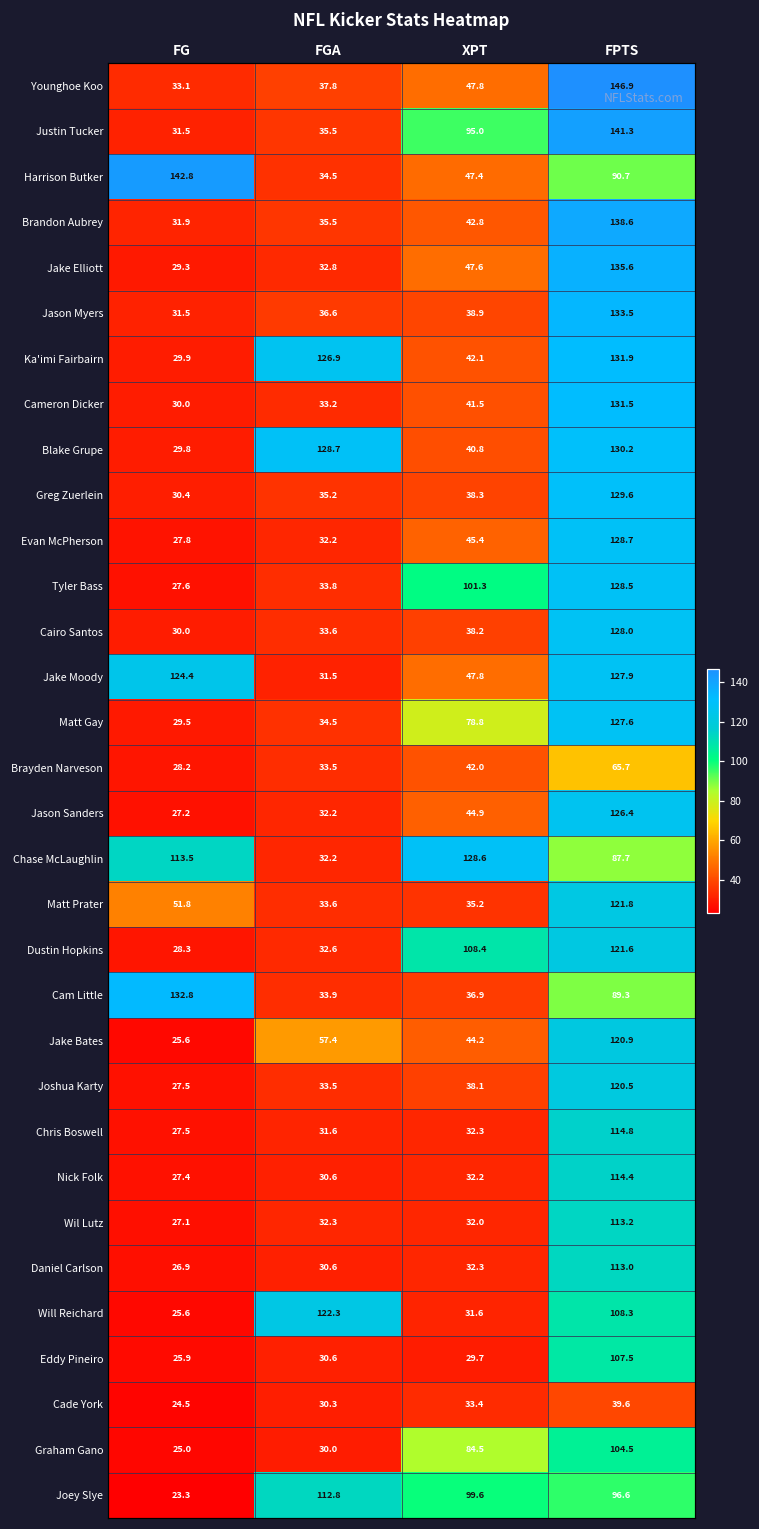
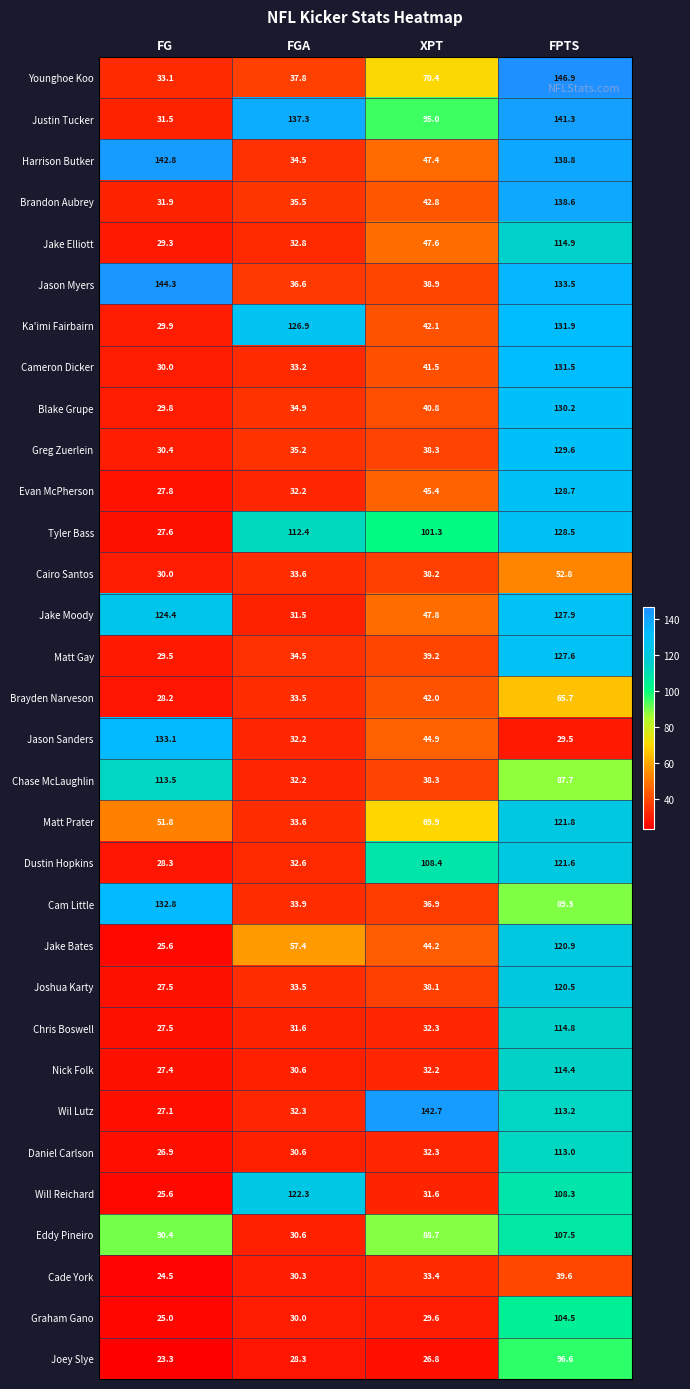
  {
    "Younghoe Koo": {
      "FG": 33.1,
      "FGA": 37.8,
-     "XPT": 47.8
+     "XPT": 70.4
    },
    "Justin Tucker": {
      "FG": 31.5,
-     "FGA": 35.5,
+     "FGA": 137.3,
      "XPT": 95.0,
      "FPTS": 141.3
    },
    "Harrison Butker": {
      "FG": 142.8,
      "FGA": 34.5,
      "XPT": 47.4,
-     "FPTS": 90.7
+     "FPTS": 138.8
    },
    "Brandon Aubrey": {
      "FG": 31.9,
      "FGA": 35.5,
      "XPT": 42.8,
      "FPTS": 138.6
    },
    "Jake Elliott": {
      "FG": 29.3,
      "FGA": 32.8,
      "XPT": 47.6,
-     "FPTS": 135.6
+     "FPTS": 114.9
    },
    "Jason Myers": {
-     "FG": 31.5,
+     "FG": 144.3,
      "FGA": 36.6,
      "XPT": 38.9,
      "FPTS": 133.5
    },
    "Ka'imi Fairbairn": {
      "FG": 29.9,
      "FGA": 126.9,
      "XPT": 42.1,
      "FPTS": 131.9
    },
    "Cameron Dicker": {
      "FG": 30.0,
      "FGA": 33.2,
      "XPT": 41.5,
      "FPTS": 131.5
    },
    "Blake Grupe": {
      "FG": 29.8,
-     "FGA": 128.7,
+     "FGA": 34.9,
      "XPT": 40.8,
      "FPTS": 130.2
    },
    "Greg Zuerlein": {
      "FG": 30.4,
      "FGA": 35.2,
      "XPT": 38.3,
      "FPTS": 129.6
    },
    "Evan McPherson": {
      "FG": 27.8,
      "FGA": 32.2,
      "XPT": 45.4,
      "FPTS": 128.7
    },
    "Tyler Bass": {
      "FG": 27.6,
-     "FGA": 33.8,
+     "FGA": 112.4,
      "XPT": 101.3,
      "FPTS": 128.5
    },
    "Cairo Santos": {
      "FG": 30.0,
      "FGA": 33.6,
      "XPT": 38.2,
-     "FPTS": 128.0
+     "FPTS": 52.8
    },
    "Jake Moody": {
      "FG": 124.4,
      "FGA": 31.5,
      "XPT": 47.8,
      "FPTS": 127.9
    },
    "Matt Gay": {
      "FG": 29.5,
      "FGA": 34.5,
-     "XPT": 78.8,
+     "XPT": 39.2,
      "FPTS": 127.6
    },
    "Brayden Narveson": {
      "FG": 28.2,
      "FGA": 33.5,
      "XPT": 42.0,
      "FPTS": 65.7
    },
    "Jason Sanders": {
-     "FG": 27.2,
+     "FG": 133.1,
      "FGA": 32.2,
      "XPT": 44.9,
-     "FPTS": 126.4
+     "FPTS": 29.5
    },
    "Chase McLaughlin": {
      "FG": 113.5,
      "FGA": 32.2,
-     "XPT": 128.6,
+     "XPT": 38.3,
      "FPTS": 87.7
    },
    "Matt Prater": {
      "FG": 51.8,
      "FGA": 33.6,
-     "XPT": 35.2,
+     "XPT": 69.9,
      "FPTS": 121.8
    },
    "Dustin Hopkins": {
      "FG": 28.3,
      "FGA": 32.6,
      "XPT": 108.4,
      "FPTS": 121.6
    },
    "Cam Little": {
      "FG": 132.8,
      "FGA": 33.9,
      "XPT": 36.9,
      "FPTS": 89.3
    },
    "Jake Bates": {
      "FG": 25.6,
      "FGA": 57.4,
      "XPT": 44.2,
      "FPTS": 120.9
    },
    "Joshua Karty": {
      "FG": 27.5,
      "FGA": 33.5,
      "XPT": 38.1,
      "FPTS": 120.5
    },
    "Chris Boswell": {
      "FG": 27.5,
      "FGA": 31.6,
      "XPT": 32.3,
      "FPTS": 114.8
    },
    "Nick Folk": {
      "FG": 27.4,
      "FGA": 30.6,
      "XPT": 32.2,
      "FPTS": 114.4
    },
    "Wil Lutz": {
      "FG": 27.1,
      "FGA": 32.3,
-     "XPT": 32.0,
+     "XPT": 142.7,
      "FPTS": 113.2
    },
    "Daniel Carlson": {
      "FG": 26.9,
      "FGA": 30.6,
      "XPT": 32.3,
      "FPTS": 113.0
    },
    "Will Reichard": {
      "FG": 25.6,
      "FGA": 122.3,
      "XPT": 31.6,
      "FPTS": 108.3
    },
    "Eddy Pineiro": {
-     "FG": 25.9,
+     "FG": 90.4,
      "FGA": 30.6,
-     "XPT": 29.7,
+     "XPT": 88.7,
      "FPTS": 107.5
    },
    "Cade York": {
      "FG": 24.5,
      "FGA": 30.3,
      "XPT": 33.4,
      "FPTS": 39.6
    },
    "Graham Gano": {
      "FG": 25.0,
      "FGA": 30.0,
-     "XPT": 84.5,
+     "XPT": 29.6,
      "FPTS": 104.5
    },
    "Joey Slye": {
      "FG": 23.3,
-     "FGA": 112.8,
-     "XPT": 99.6,
+     "FGA": 28.3,
+     "XPT": 26.8,
      "FPTS": 96.6
    }
  }
